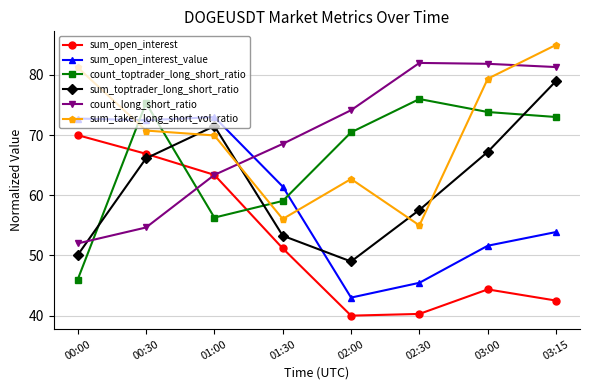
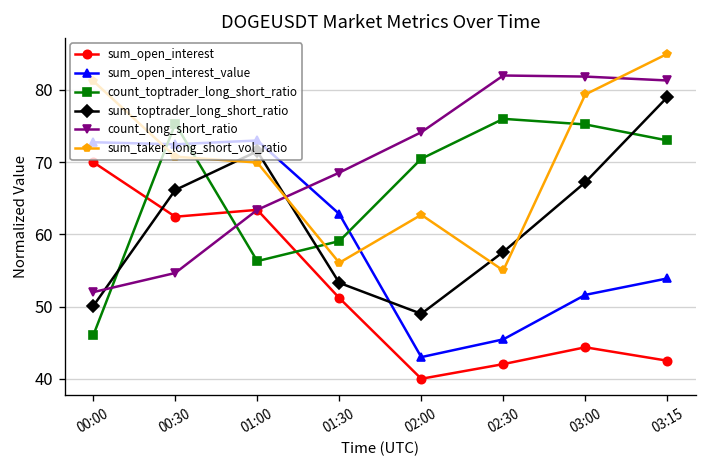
  {
    "sum_open_interest": {
      "00:00": 70,
-     "00:30": 67,
+     "00:30": 62,
      "01:30": 51,
      "02:00": 40,
-     "02:30": 40,
+     "02:30": 42,
      "03:00": 44,
      "03:15": 43
    },
    "sum_open_interest_value": {
-     "01:30": 61,
+     "01:30": 63,
      "02:00": 43,
      "02:30": 45,
      "03:00": 52,
      "03:15": 54
    },
    "count_toptrader_long_short_ratio": {
      "00:00": 46,
      "01:00": 56,
      "01:30": 59,
      "02:00": 70,
      "02:30": 76,
-     "03:00": 74,
+     "03:00": 75,
      "03:15": 73
    },
    "sum_toptrader_long_short_ratio": {
      "00:00": 50,
      "00:30": 66,
      "01:30": 53,
      "02:00": 49,
      "02:30": 58,
      "03:00": 67,
      "03:15": 79
    },
    "count_long_short_ratio": {
      "00:00": 52,
      "00:30": 55,
      "01:30": 69,
      "02:00": 74,
      "02:30": 82,
      "03:00": 82,
      "03:15": 81
    },
    "sum_taker_long_short_vol_ratio": {
      "00:30": 71,
      "01:00": 70,
      "01:30": 56,
      "02:00": 63,
      "02:30": 55,
      "03:00": 79,
      "03:15": 85
    }
  }
